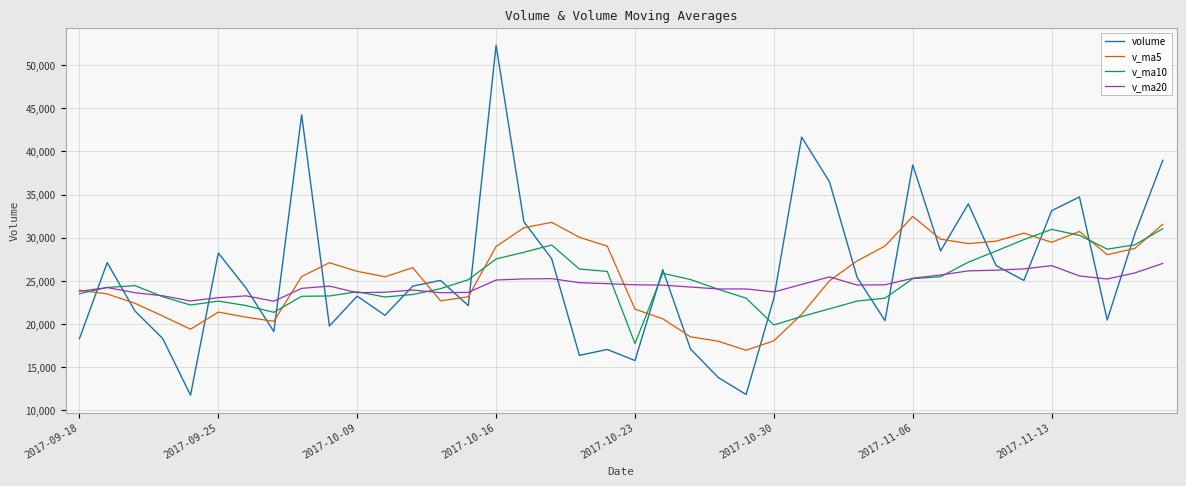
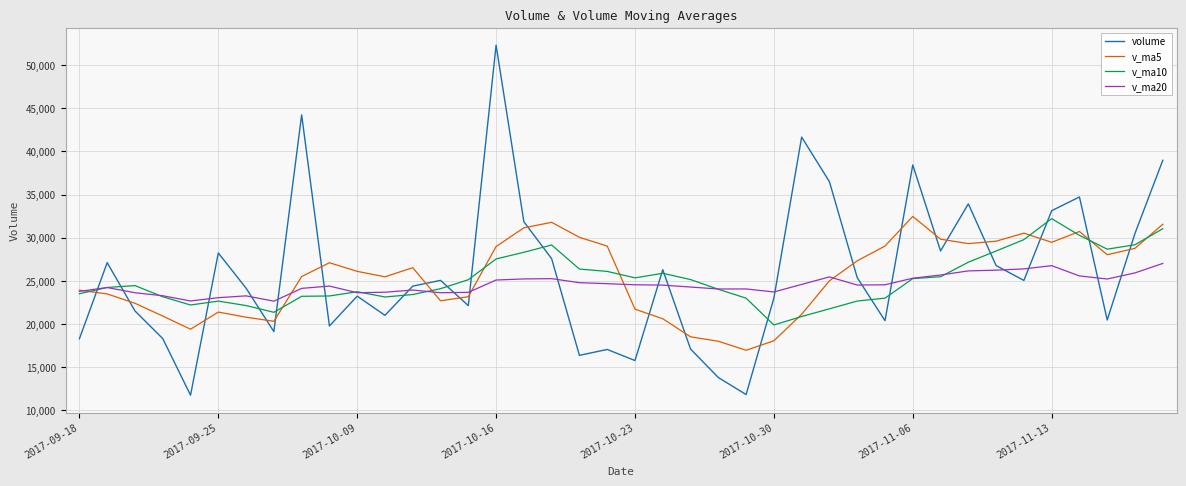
  {
    "volume": {
      "2017-09-18": "18,000",
      "2017-09-25": "28,000",
      "2017-10-09": "23,000",
      "2017-10-16": "52,000",
      "2017-10-23": "16,000",
      "2017-10-30": "23,000",
      "2017-11-06": "38,000",
      "2017-11-13": "33,000"
    },
    "v_ma5": {
      "2017-09-25": "21,000",
      "2017-10-09": "26,000",
      "2017-10-16": "29,000",
      "2017-10-23": "22,000",
      "2017-10-30": "18,000",
      "2017-11-06": "32,000",
      "2017-11-13": "29,000"
    },
    "v_ma10": {
      "2017-09-25": "23,000",
      "2017-10-16": "28,000",
-     "2017-10-23": "18,000",
+     "2017-10-23": "25,000",
      "2017-10-30": "20,000",
-     "2017-11-13": "31,000"
+     "2017-11-13": "32,000"
    },
    "v_ma20": {
      "2017-09-25": "23,000",
      "2017-10-16": "25,000",
      "2017-10-23": "25,000",
      "2017-10-30": "24,000",
      "2017-11-13": "27,000"
    }
  }
